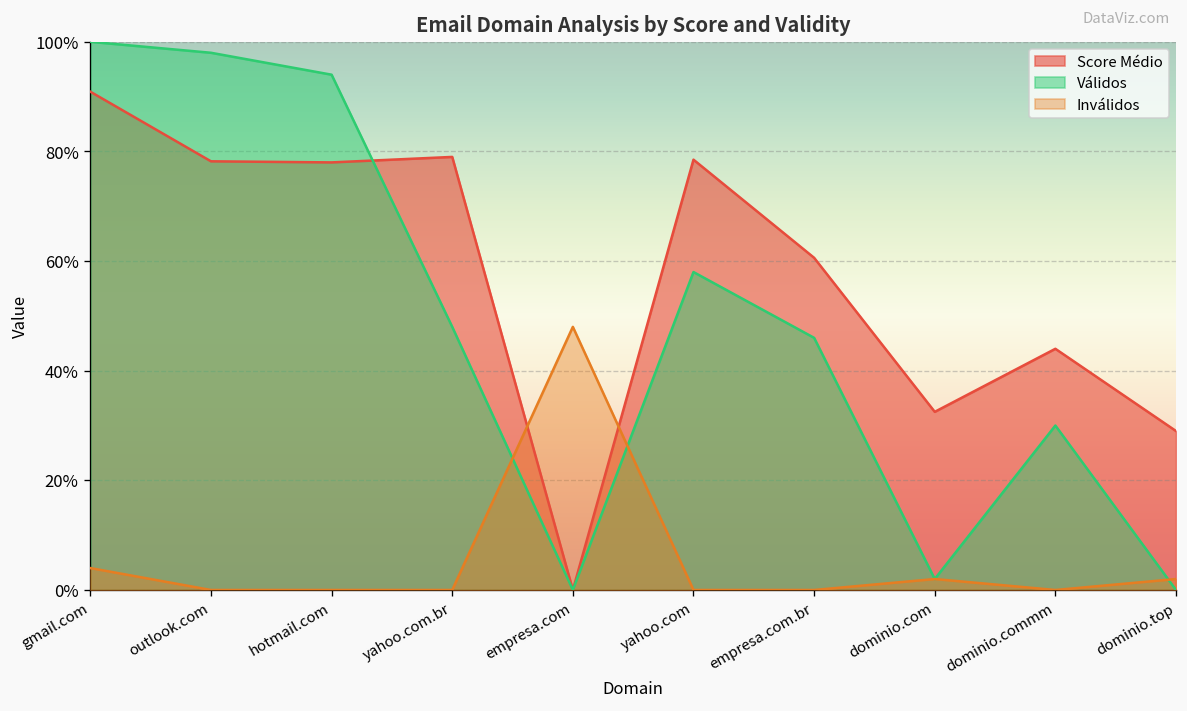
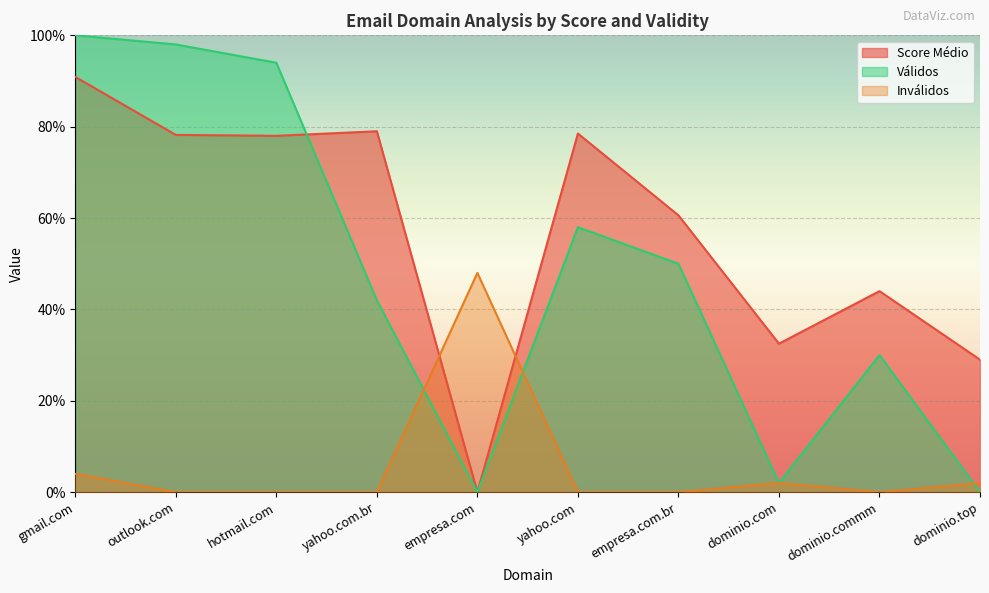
  {
    "Válidos": {
      "gmail.com": "100%",
      "outlook.com": "98%",
      "hotmail.com": "94%",
-     "yahoo.com.br": "48%",
+     "yahoo.com.br": "42%",
      "yahoo.com": "58%",
-     "empresa.com.br": "46%",
+     "empresa.com.br": "50%",
      "dominio.commm": "30%",
      "dominio.top": "0%"
    }
  }
